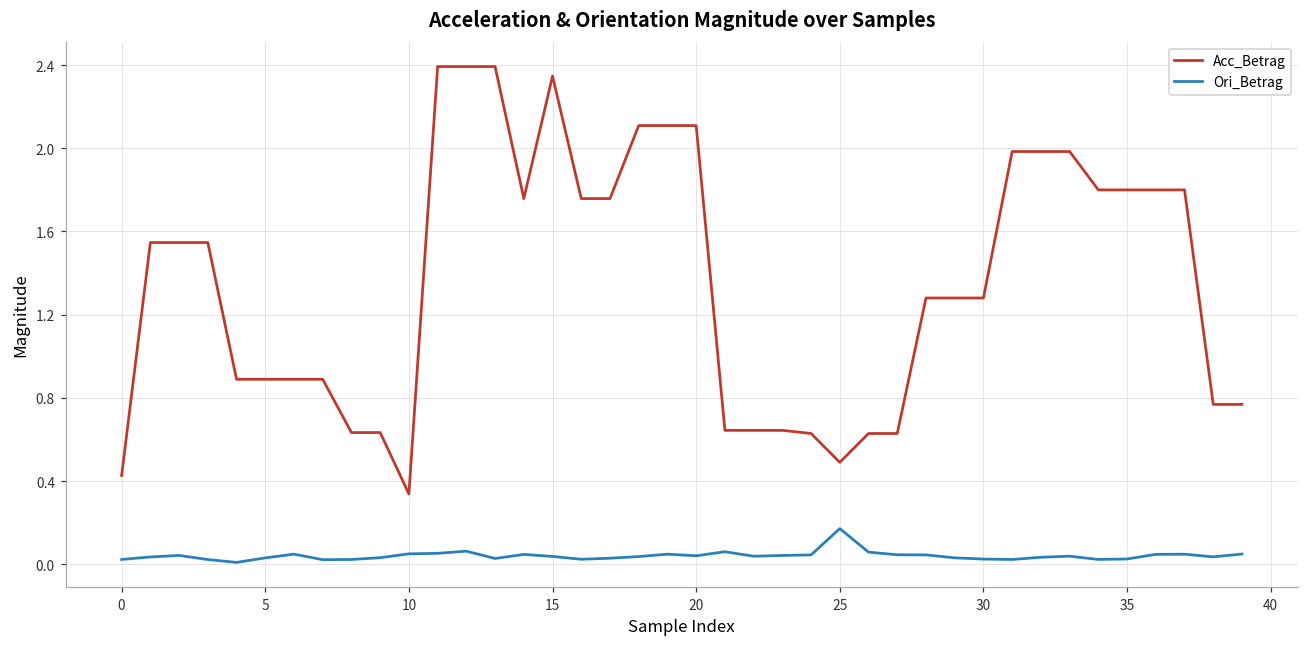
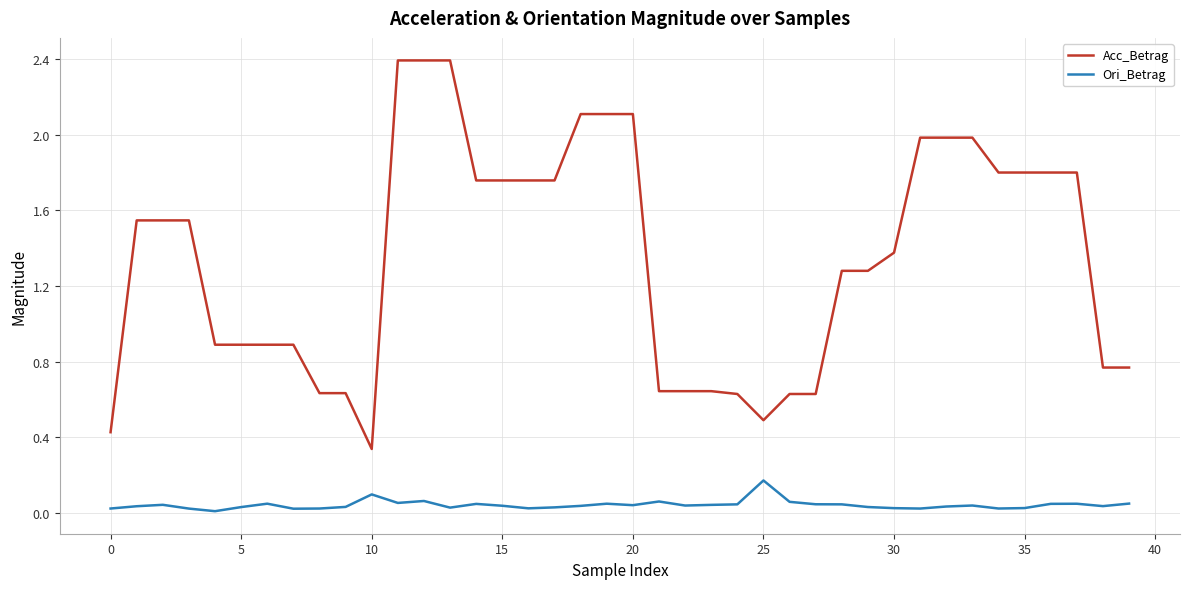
  {
    "Acc_Betrag": {
      "0": 0.43,
      "5": 0.89,
      "10": 0.34,
-     "15": 2.35,
+     "15": 1.76,
      "20": 2.11,
      "25": 0.49,
-     "30": 1.28,
+     "30": 1.38,
      "35": 1.80
    },
    "Ori_Betrag": {
      "0": 0.02,
      "5": 0.03,
-     "10": 0.05,
+     "10": 0.10,
      "15": 0.04,
      "20": 0.04,
      "25": 0.17,
      "30": 0.03,
      "35": 0.03
    }
  }
